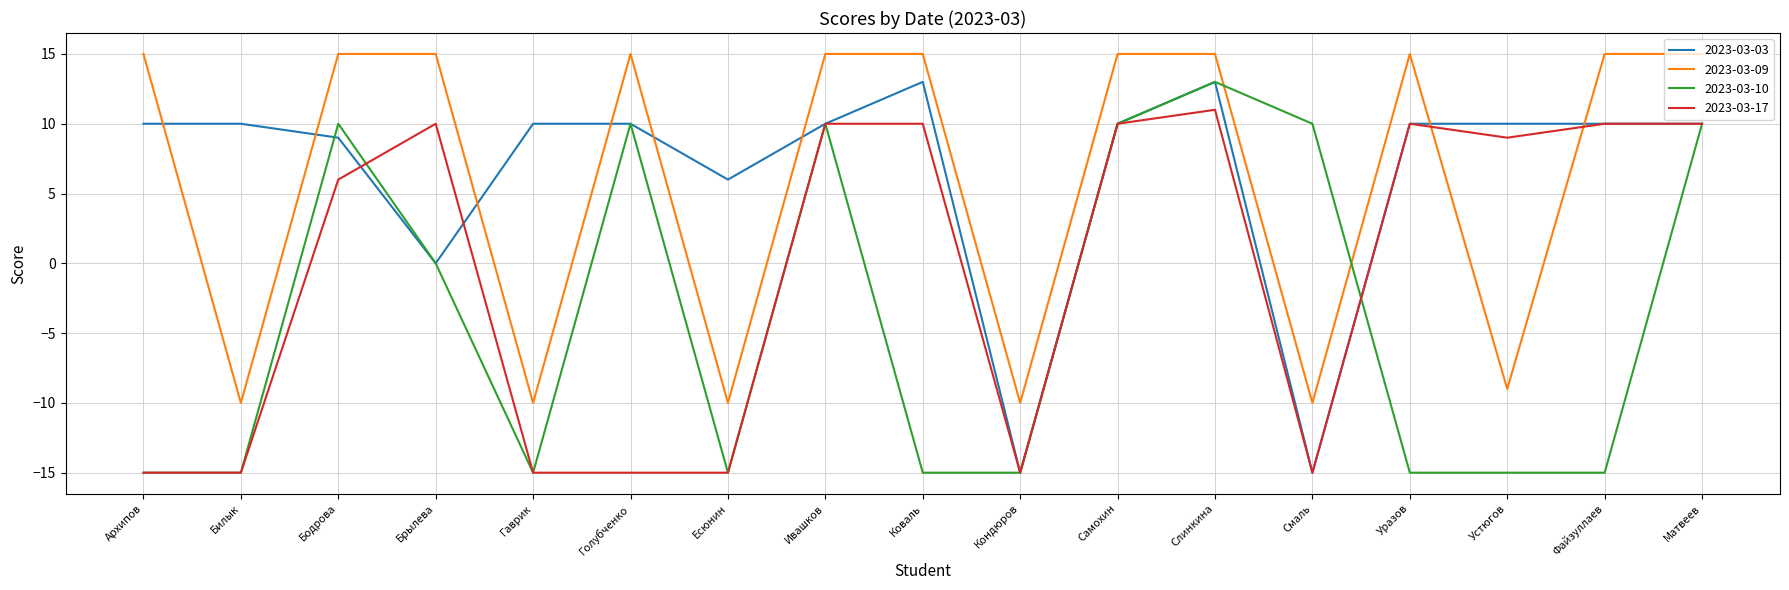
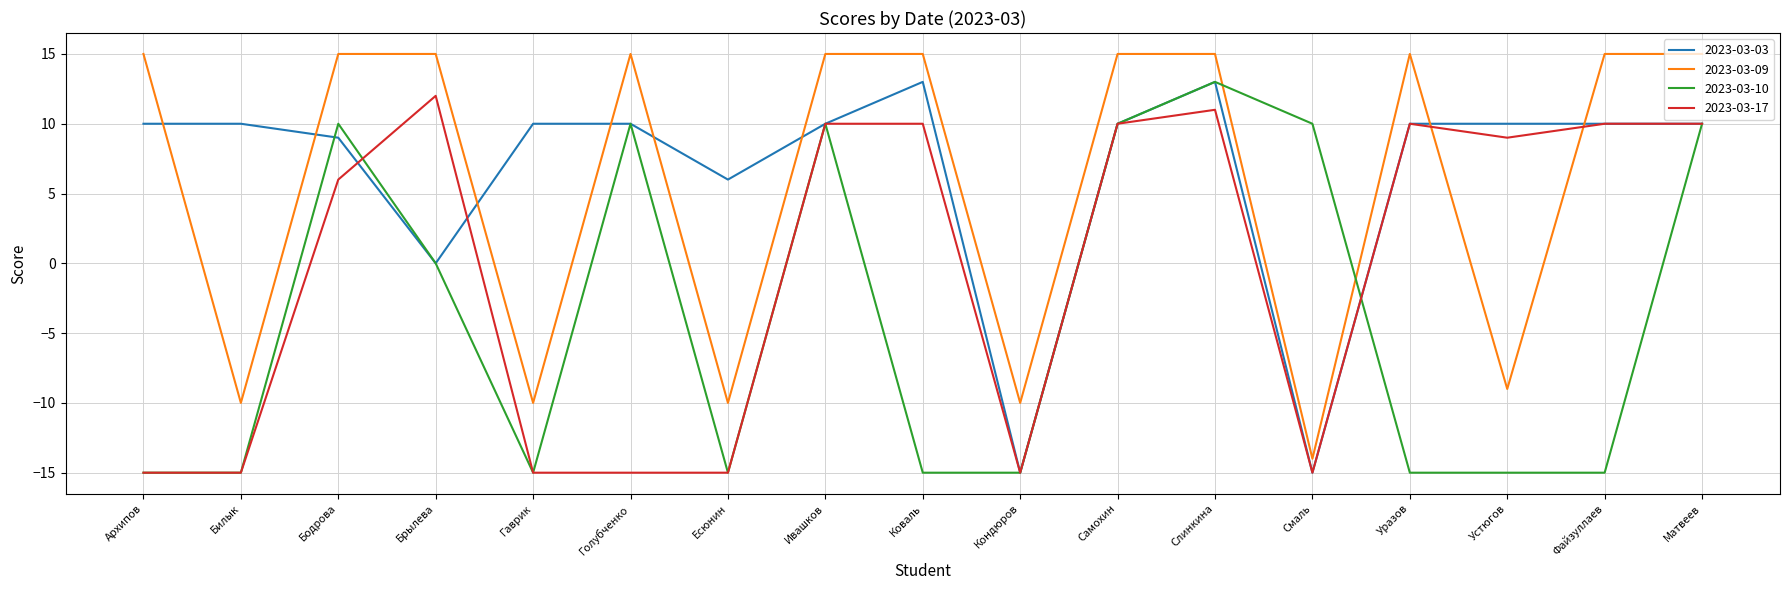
  {
    "2023-03-03": {
      "Архипов": 10,
      "Билык": 10,
      "Бодрова": 9,
      "Гаврик": 10,
      "Есюнин": 6,
      "Коваль": 13,
      "Устюгов": 10
    },
    "2023-03-09": {
      "Архипов": 15,
      "Билык": -10,
      "Бодрова": 15,
      "Брылева": 15,
      "Гаврик": -10,
      "Голубченко": 15,
      "Есюнин": -10,
      "Ивашков": 15,
      "Коваль": 15,
      "Кондюров": -10,
      "Самохин": 15,
      "Слинкина": 15,
-     "Смаль": -10,
+     "Смаль": -14,
      "Уразов": 15,
      "Устюгов": -9,
      "Файзуллаев": 15
    },
    "2023-03-10": {
      "Бодрова": 10,
      "Коваль": -15,
      "Смаль": 10,
      "Уразов": -15,
      "Устюгов": -15,
      "Файзуллаев": -15
    },
    "2023-03-17": {
      "Бодрова": 6,
-     "Брылева": 10,
+     "Брылева": 12,
      "Голубченко": -15,
      "Коваль": 10,
      "Слинкина": 11,
      "Устюгов": 9
    }
  }
